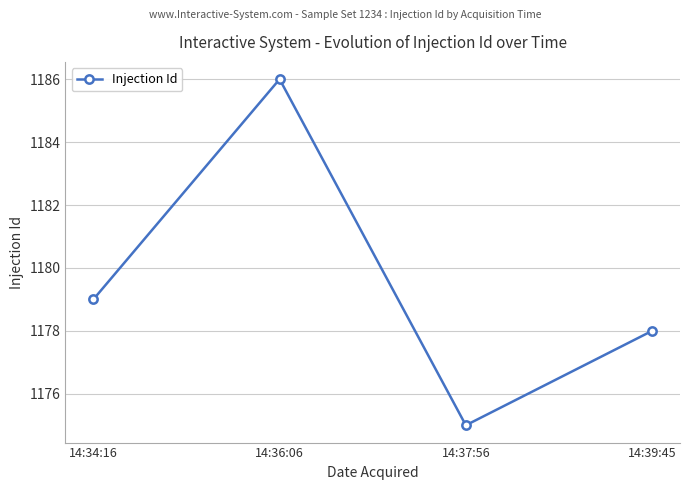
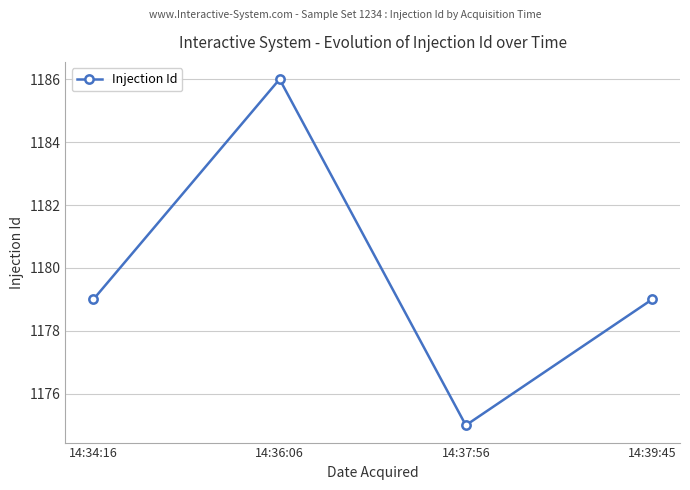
  {
    "14:34:16": 1179,
    "14:36:06": 1186,
    "14:37:56": 1175,
-   "14:39:45": 1178
+   "14:39:45": 1179
  }
